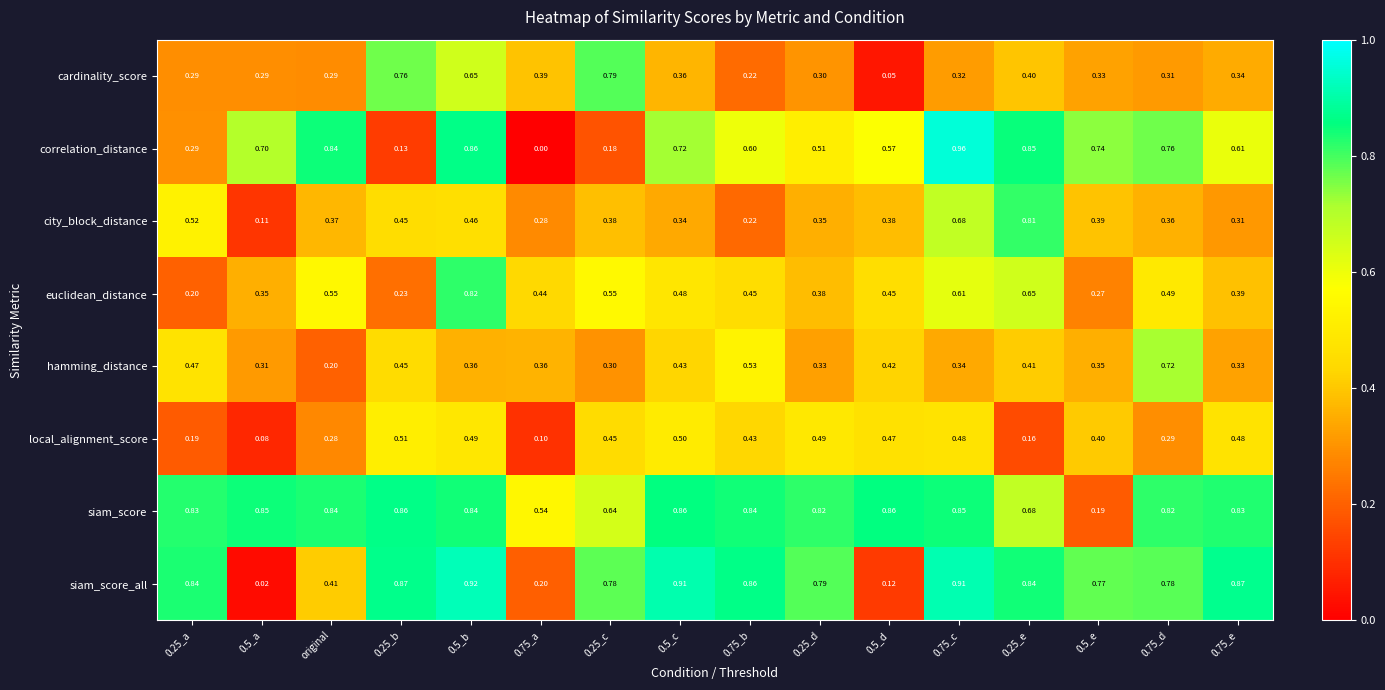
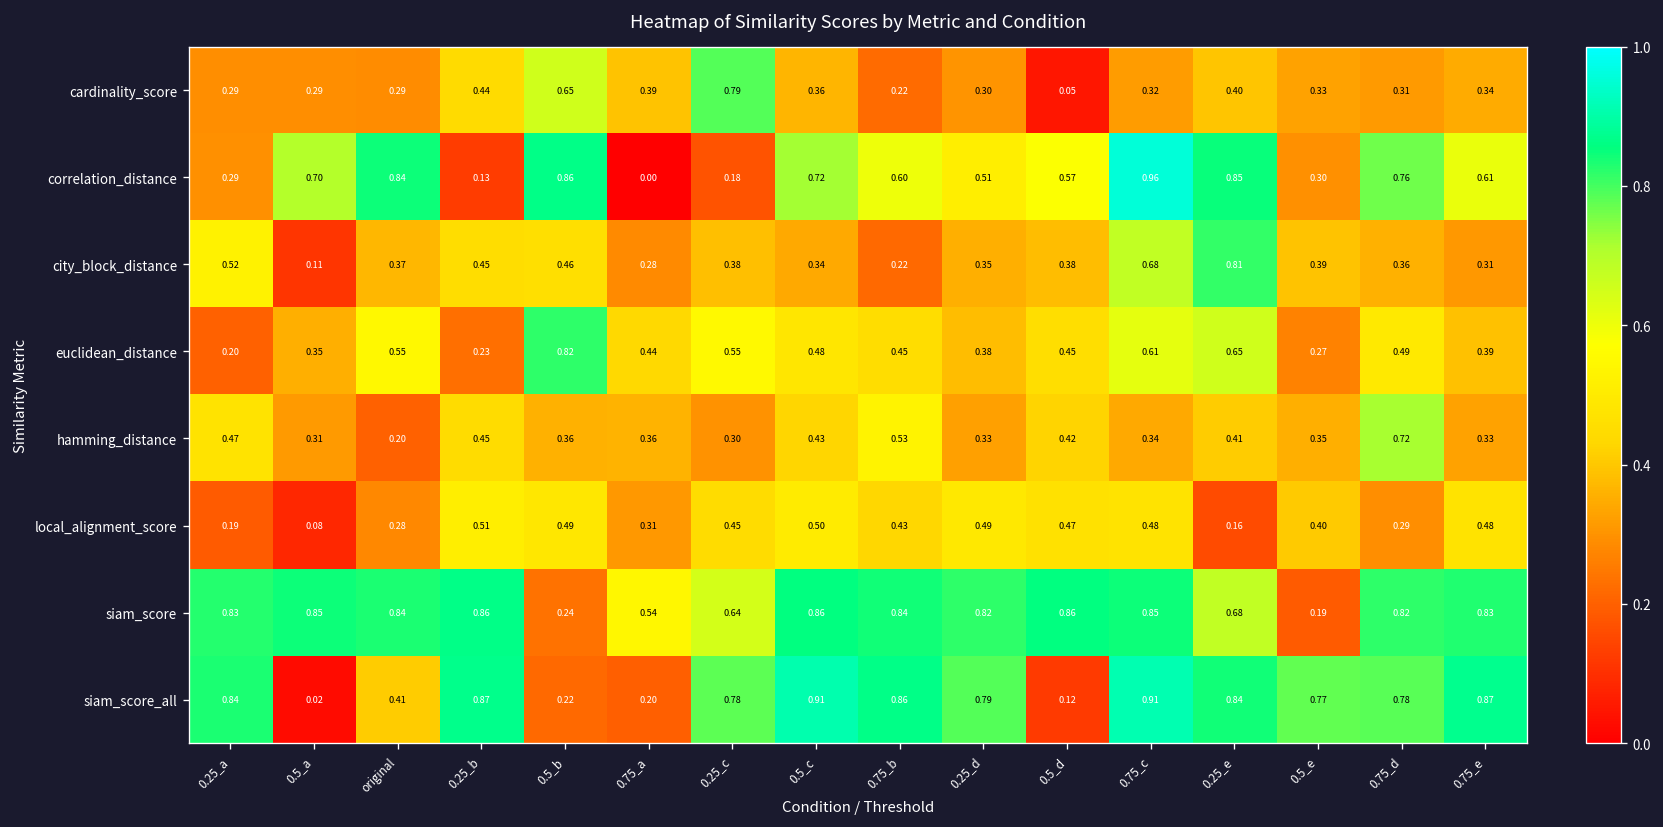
  {
    "cardinality_score": {
      "0.25_a": 0.29,
      "0.5_a": 0.29,
      "original": 0.29,
-     "0.25_b": 0.76,
+     "0.25_b": 0.44,
      "0.5_b": 0.65,
      "0.75_a": 0.39,
      "0.25_c": 0.79,
      "0.5_c": 0.36,
      "0.75_b": 0.22,
      "0.25_d": 0.30,
      "0.5_d": 0.05,
      "0.75_c": 0.32,
      "0.25_e": 0.40,
      "0.5_e": 0.33,
      "0.75_d": 0.31,
      "0.75_e": 0.34
    },
    "correlation_distance": {
      "0.25_a": 0.29,
      "0.5_a": 0.70,
      "original": 0.84,
      "0.25_b": 0.13,
      "0.5_b": 0.86,
      "0.75_a": 0.00,
      "0.25_c": 0.18,
      "0.5_c": 0.72,
      "0.75_b": 0.60,
      "0.25_d": 0.51,
      "0.5_d": 0.57,
      "0.75_c": 0.96,
      "0.25_e": 0.85,
-     "0.5_e": 0.74,
+     "0.5_e": 0.30,
      "0.75_d": 0.76,
      "0.75_e": 0.61
    },
    "city_block_distance": {
      "0.25_a": 0.52,
      "0.5_a": 0.11,
      "original": 0.37,
      "0.25_b": 0.45,
      "0.5_b": 0.46,
      "0.75_a": 0.28,
      "0.25_c": 0.38,
      "0.5_c": 0.34,
      "0.75_b": 0.22,
      "0.25_d": 0.35,
      "0.5_d": 0.38,
      "0.75_c": 0.68,
      "0.25_e": 0.81,
      "0.5_e": 0.39,
      "0.75_d": 0.36,
      "0.75_e": 0.31
    },
    "euclidean_distance": {
      "0.25_a": 0.20,
      "0.5_a": 0.35,
      "original": 0.55,
      "0.25_b": 0.23,
      "0.5_b": 0.82,
      "0.75_a": 0.44,
      "0.25_c": 0.55,
      "0.5_c": 0.48,
      "0.75_b": 0.45,
      "0.25_d": 0.38,
      "0.5_d": 0.45,
      "0.75_c": 0.61,
      "0.25_e": 0.65,
      "0.5_e": 0.27,
      "0.75_d": 0.49,
      "0.75_e": 0.39
    },
    "hamming_distance": {
      "0.25_a": 0.47,
      "0.5_a": 0.31,
      "original": 0.20,
      "0.25_b": 0.45,
      "0.5_b": 0.36,
      "0.75_a": 0.36,
      "0.25_c": 0.30,
      "0.5_c": 0.43,
      "0.75_b": 0.53,
      "0.25_d": 0.33,
      "0.5_d": 0.42,
      "0.75_c": 0.34,
      "0.25_e": 0.41,
      "0.5_e": 0.35,
      "0.75_d": 0.72,
      "0.75_e": 0.33
    },
    "local_alignment_score": {
      "0.25_a": 0.19,
      "0.5_a": 0.08,
      "original": 0.28,
      "0.25_b": 0.51,
      "0.5_b": 0.49,
-     "0.75_a": 0.10,
+     "0.75_a": 0.31,
      "0.25_c": 0.45,
      "0.5_c": 0.50,
      "0.75_b": 0.43,
      "0.25_d": 0.49,
      "0.5_d": 0.47,
      "0.75_c": 0.48,
      "0.25_e": 0.16,
      "0.5_e": 0.40,
      "0.75_d": 0.29,
      "0.75_e": 0.48
    },
    "siam_score": {
      "0.25_a": 0.83,
      "0.5_a": 0.85,
      "original": 0.84,
      "0.25_b": 0.86,
-     "0.5_b": 0.84,
+     "0.5_b": 0.24,
      "0.75_a": 0.54,
      "0.25_c": 0.64,
      "0.5_c": 0.86,
      "0.75_b": 0.84,
      "0.25_d": 0.82,
      "0.5_d": 0.86,
      "0.75_c": 0.85,
      "0.25_e": 0.68,
      "0.5_e": 0.19,
      "0.75_d": 0.82,
      "0.75_e": 0.83
    },
    "siam_score_all": {
      "0.25_a": 0.84,
      "0.5_a": 0.02,
      "original": 0.41,
      "0.25_b": 0.87,
-     "0.5_b": 0.92,
+     "0.5_b": 0.22,
      "0.75_a": 0.20,
      "0.25_c": 0.78,
      "0.5_c": 0.91,
      "0.75_b": 0.86,
      "0.25_d": 0.79,
      "0.5_d": 0.12,
      "0.75_c": 0.91,
      "0.25_e": 0.84,
      "0.5_e": 0.77,
      "0.75_d": 0.78,
      "0.75_e": 0.87
    }
  }
